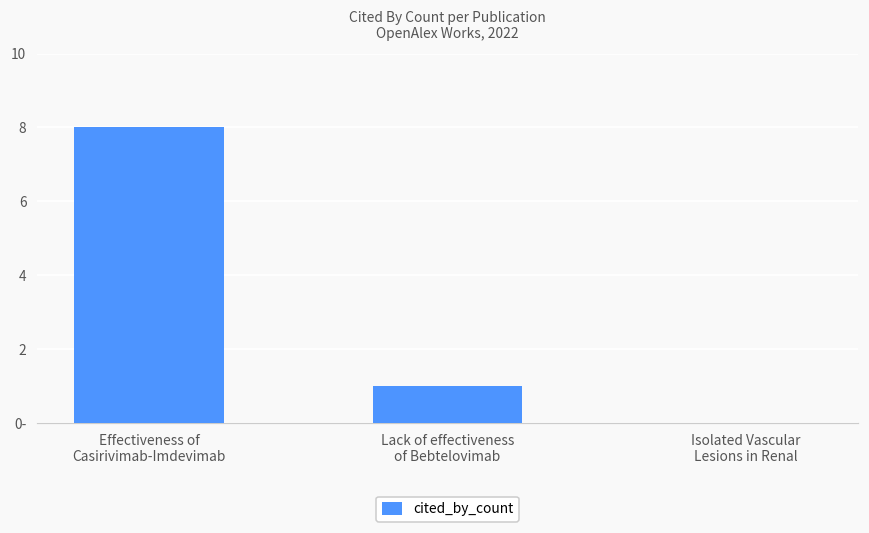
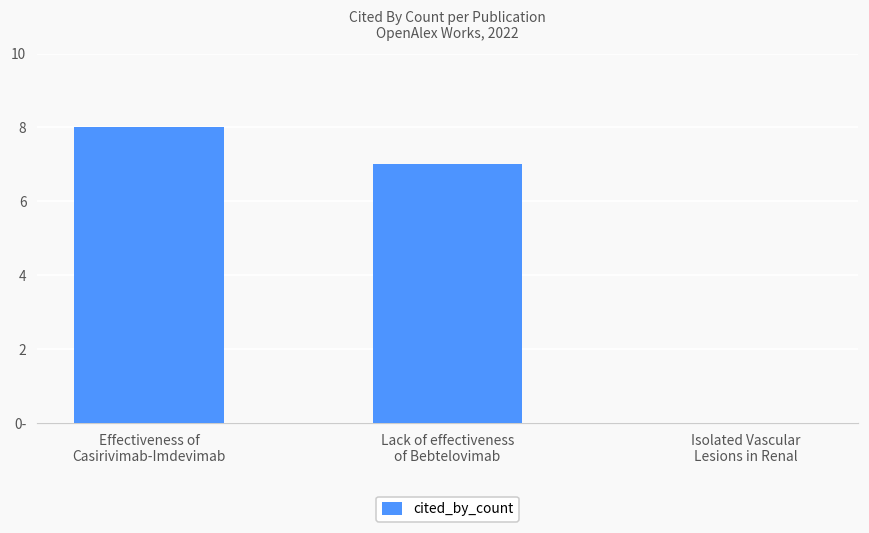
  {
    "Effectiveness of Casirivimab-Imdevimab": 8,
-   "Lack of effectiveness of Bebtelovimab": 1,
+   "Lack of effectiveness of Bebtelovimab": 7,
    "Isolated Vascular Lesions in Renal": 0
  }
